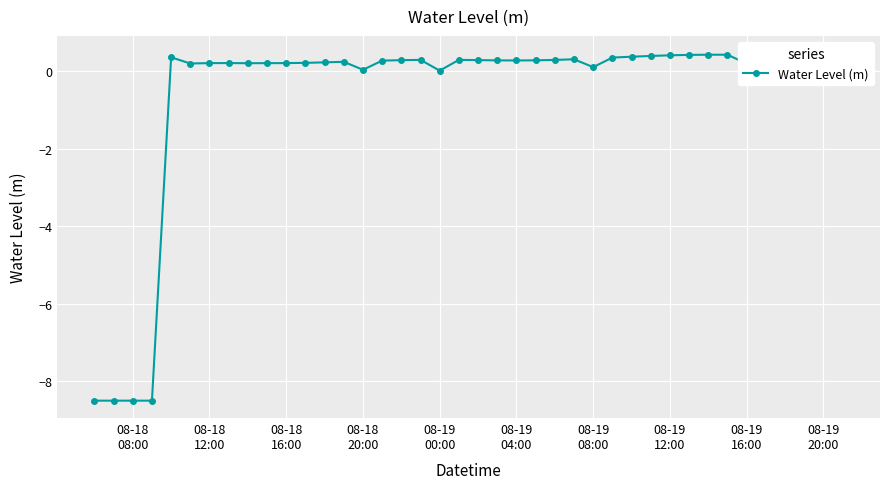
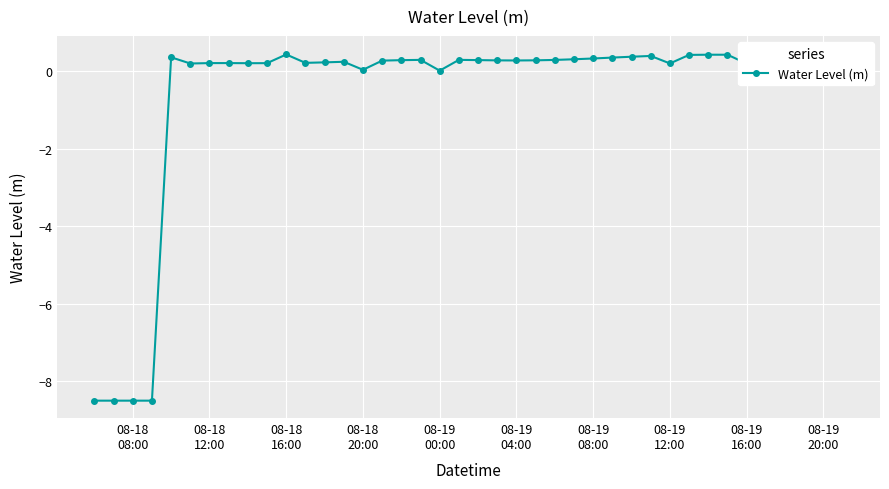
  {
    "08-18 08:00": -8.5,
    "08-18 12:00": 0.2,
-   "08-18 16:00": 0.2,
+   "08-18 16:00": 0.4,
    "08-18 20:00": 0.0,
    "08-19 00:00": 0.0,
    "08-19 04:00": 0.3,
-   "08-19 08:00": 0.1,
-   "08-19 12:00": 0.4
+   "08-19 08:00": 0.3,
+   "08-19 12:00": 0.2
  }
